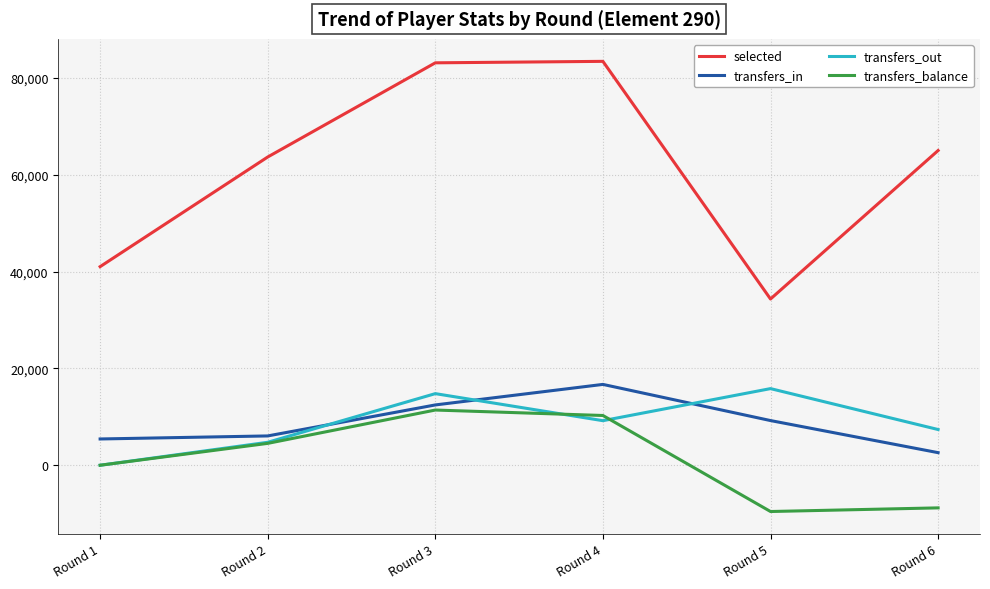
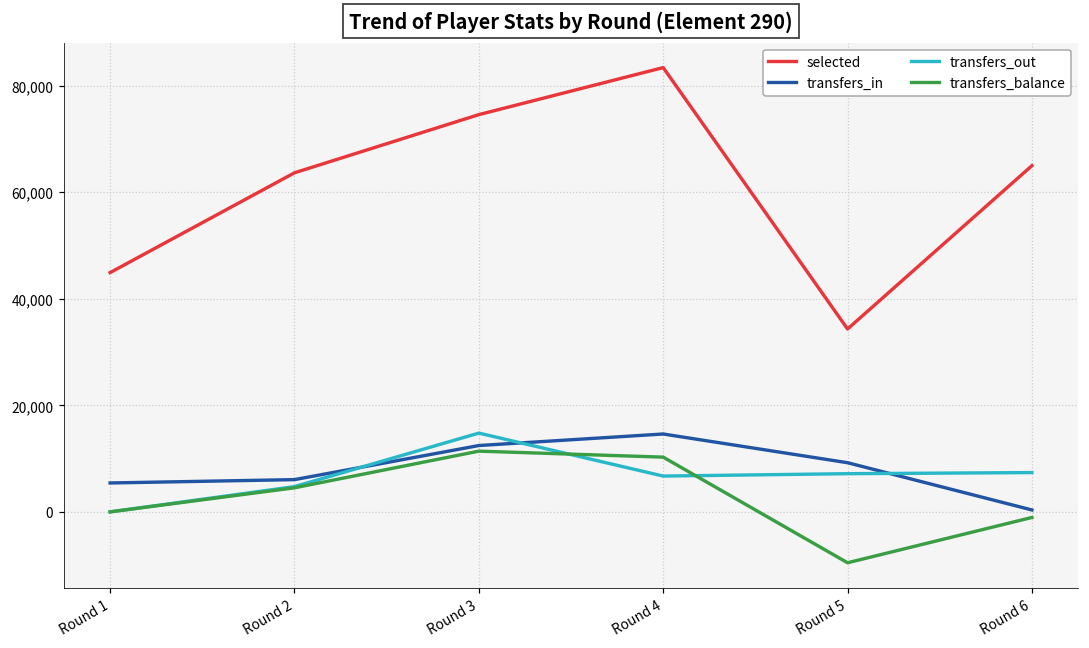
  {
    "selected": {
-     "Round 1": "41,000",
+     "Round 1": "45,000",
      "Round 2": "64,000",
-     "Round 3": "83,000",
+     "Round 3": "75,000",
      "Round 4": "83,000",
      "Round 5": "34,000",
      "Round 6": "65,000"
    },
    "transfers_in": {
      "Round 1": "5,000",
      "Round 2": "6,000",
      "Round 3": "12,000",
-     "Round 4": "17,000",
+     "Round 4": "15,000",
      "Round 5": "9,000",
-     "Round 6": "3,000"
+     "Round 6": "0"
    },
    "transfers_out": {
      "Round 3": "15,000",
-     "Round 4": "9,000",
-     "Round 5": "16,000",
+     "Round 4": "7,000",
+     "Round 5": "7,000",
      "Round 6": "7,000"
    },
    "transfers_balance": {
      "Round 3": "11,000",
      "Round 4": "10,000",
      "Round 5": "-10,000",
-     "Round 6": "-9,000"
+     "Round 6": "-1,000"
    }
  }
